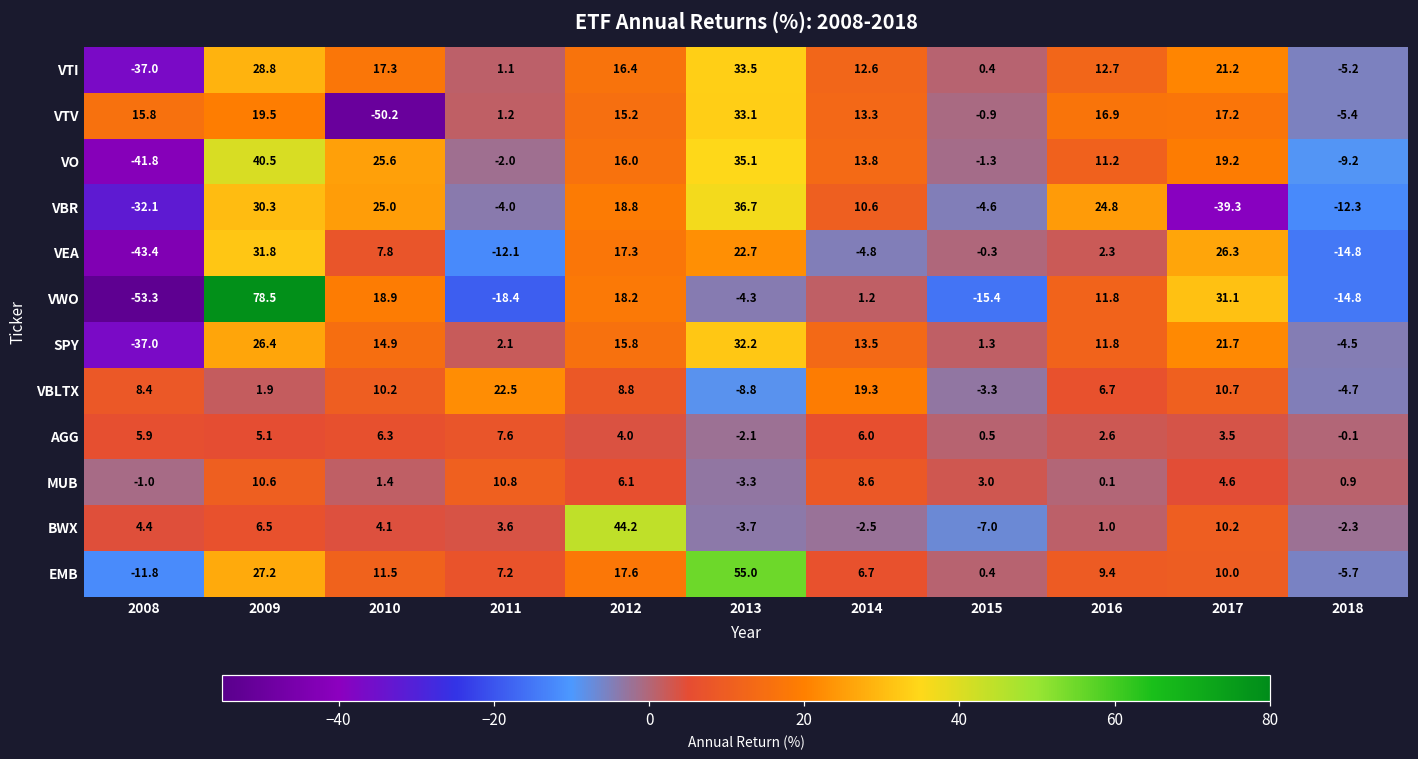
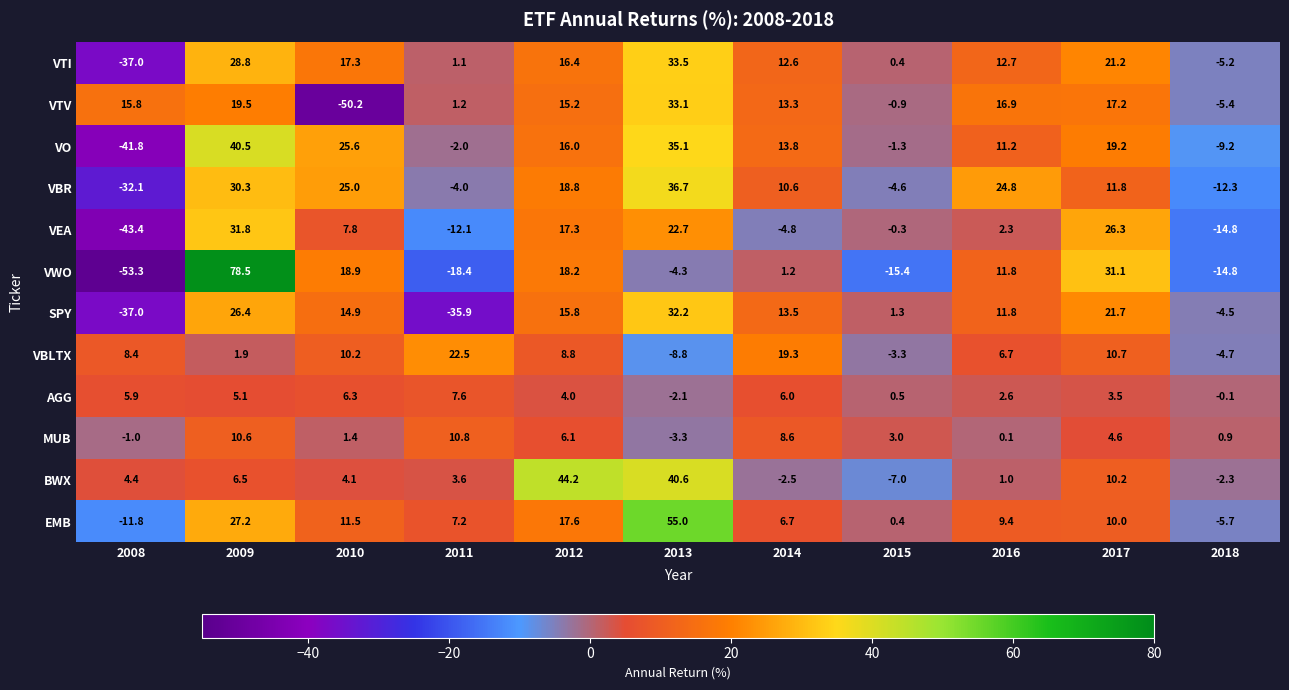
  {
    "VTI": {
      "2008": -37.0,
      "2009": 28.8,
      "2010": 17.3,
      "2011": 1.1,
      "2012": 16.4,
      "2013": 33.5,
      "2014": 12.6,
      "2015": 0.4,
      "2016": 12.7,
      "2017": 21.2,
      "2018": -5.2
    },
    "VTV": {
      "2008": 15.8,
      "2009": 19.5,
      "2010": -50.2,
      "2011": 1.2,
      "2012": 15.2,
      "2013": 33.1,
      "2014": 13.3,
      "2015": -0.9,
      "2016": 16.9,
      "2017": 17.2,
      "2018": -5.4
    },
    "VO": {
      "2008": -41.8,
      "2009": 40.5,
      "2010": 25.6,
      "2011": -2.0,
      "2012": 16.0,
      "2013": 35.1,
      "2014": 13.8,
      "2015": -1.3,
      "2016": 11.2,
      "2017": 19.2,
      "2018": -9.2
    },
    "VBR": {
      "2008": -32.1,
      "2009": 30.3,
      "2010": 25.0,
      "2011": -4.0,
      "2012": 18.8,
      "2013": 36.7,
      "2014": 10.6,
      "2015": -4.6,
      "2016": 24.8,
-     "2017": -39.3,
+     "2017": 11.8,
      "2018": -12.3
    },
    "VEA": {
      "2008": -43.4,
      "2009": 31.8,
      "2010": 7.8,
      "2011": -12.1,
      "2012": 17.3,
      "2013": 22.7,
      "2014": -4.8,
      "2015": -0.3,
      "2016": 2.3,
      "2017": 26.3,
      "2018": -14.8
    },
    "VWO": {
      "2008": -53.3,
      "2009": 78.5,
      "2010": 18.9,
      "2011": -18.4,
      "2012": 18.2,
      "2013": -4.3,
      "2014": 1.2,
      "2015": -15.4,
      "2016": 11.8,
      "2017": 31.1,
      "2018": -14.8
    },
    "SPY": {
      "2008": -37.0,
      "2009": 26.4,
      "2010": 14.9,
-     "2011": 2.1,
+     "2011": -35.9,
      "2012": 15.8,
      "2013": 32.2,
      "2014": 13.5,
      "2015": 1.3,
      "2016": 11.8,
      "2017": 21.7,
      "2018": -4.5
    },
    "VBLTX": {
      "2008": 8.4,
      "2009": 1.9,
      "2010": 10.2,
      "2011": 22.5,
      "2012": 8.8,
      "2013": -8.8,
      "2014": 19.3,
      "2015": -3.3,
      "2016": 6.7,
      "2017": 10.7,
      "2018": -4.7
    },
    "AGG": {
      "2008": 5.9,
      "2009": 5.1,
      "2010": 6.3,
      "2011": 7.6,
      "2012": 4.0,
      "2013": -2.1,
      "2014": 6.0,
      "2015": 0.5,
      "2016": 2.6,
      "2017": 3.5,
      "2018": -0.1
    },
    "MUB": {
      "2008": -1.0,
      "2009": 10.6,
      "2010": 1.4,
      "2011": 10.8,
      "2012": 6.1,
      "2013": -3.3,
      "2014": 8.6,
      "2015": 3.0,
      "2016": 0.1,
      "2017": 4.6,
      "2018": 0.9
    },
    "BWX": {
      "2008": 4.4,
      "2009": 6.5,
      "2010": 4.1,
      "2011": 3.6,
      "2012": 44.2,
-     "2013": -3.7,
+     "2013": 40.6,
      "2014": -2.5,
      "2015": -7.0,
      "2016": 1.0,
      "2017": 10.2,
      "2018": -2.3
    },
    "EMB": {
      "2008": -11.8,
      "2009": 27.2,
      "2010": 11.5,
      "2011": 7.2,
      "2012": 17.6,
      "2013": 55.0,
      "2014": 6.7,
      "2015": 0.4,
      "2016": 9.4,
      "2017": 10.0,
      "2018": -5.7
    }
  }
